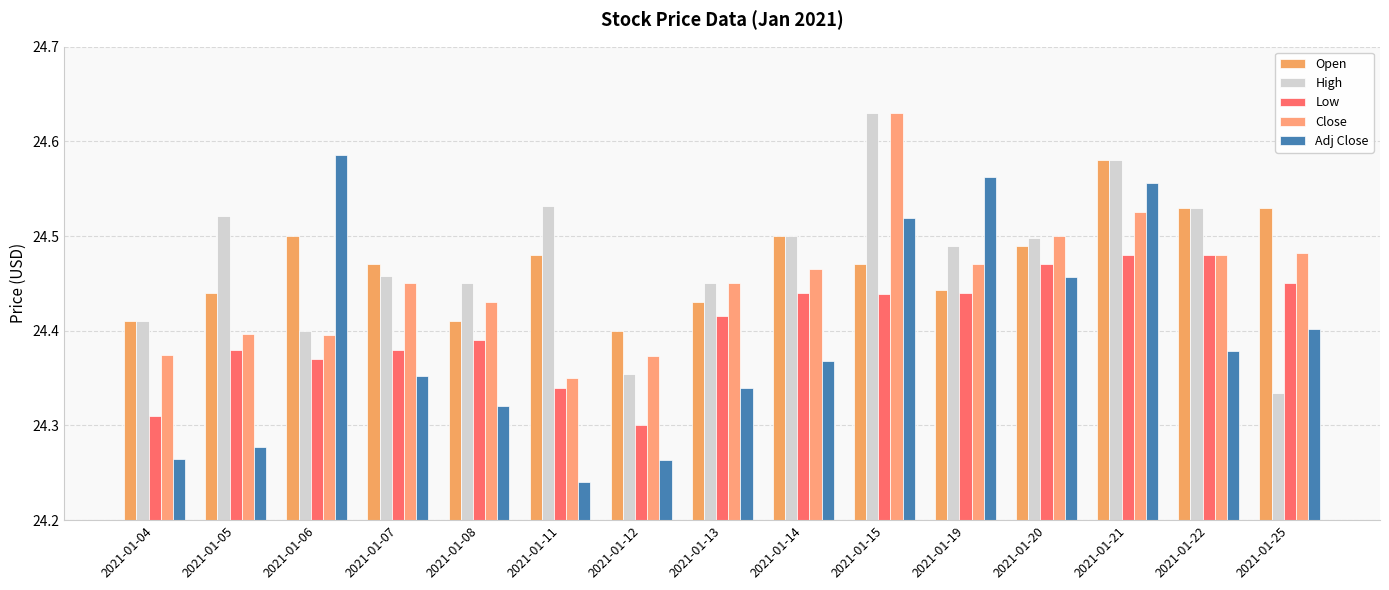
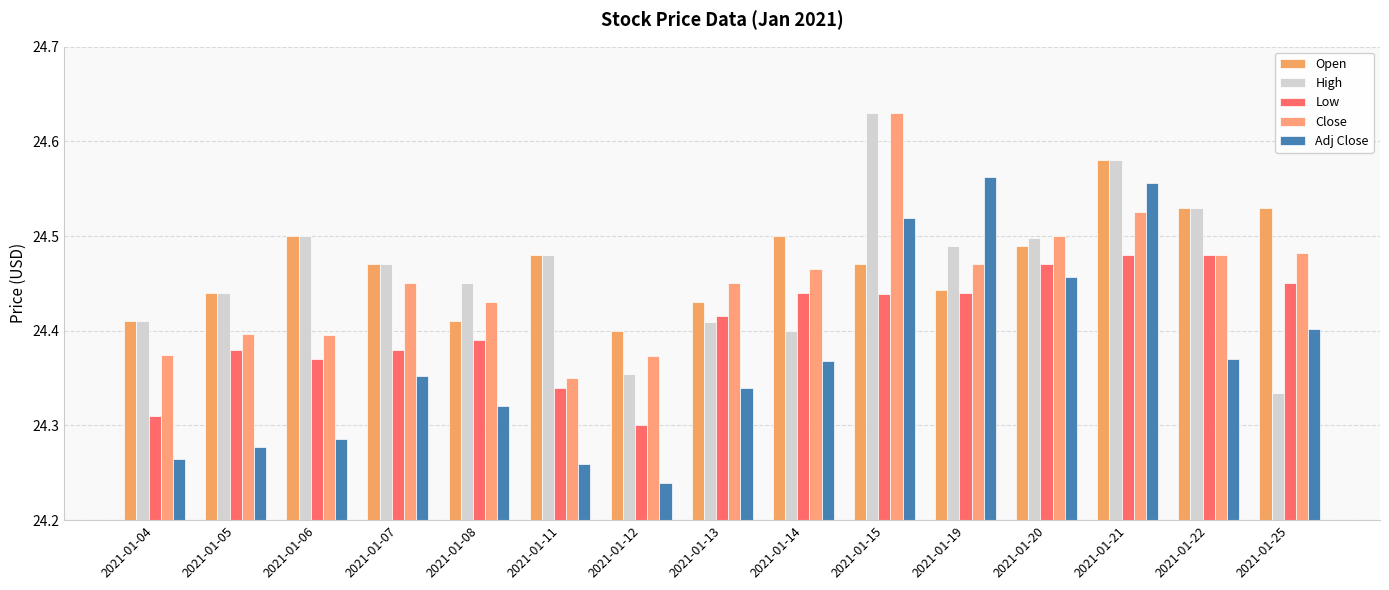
  {
    "High": {
      "2021-01-04": 24.41,
-     "2021-01-05": 24.52,
-     "2021-01-06": 24.4,
-     "2021-01-07": 24.46,
+     "2021-01-05": 24.44,
+     "2021-01-06": 24.5,
+     "2021-01-07": 24.47,
      "2021-01-08": 24.45,
-     "2021-01-11": 24.53,
+     "2021-01-11": 24.48,
      "2021-01-12": 24.35,
-     "2021-01-13": 24.45,
-     "2021-01-14": 24.5,
+     "2021-01-13": 24.41,
+     "2021-01-14": 24.4,
      "2021-01-15": 24.63,
      "2021-01-19": 24.49,
      "2021-01-20": 24.50,
      "2021-01-21": 24.58,
      "2021-01-22": 24.53,
      "2021-01-25": 24.33
    },
    "Adj Close": {
      "2021-01-04": 24.26,
      "2021-01-05": 24.28,
-     "2021-01-06": 24.59,
+     "2021-01-06": 24.29,
      "2021-01-07": 24.35,
      "2021-01-08": 24.32,
-     "2021-01-11": 24.24,
-     "2021-01-12": 24.26,
+     "2021-01-11": 24.26,
+     "2021-01-12": 24.24,
      "2021-01-13": 24.34,
      "2021-01-14": 24.37,
      "2021-01-15": 24.52,
      "2021-01-19": 24.56,
      "2021-01-20": 24.46,
      "2021-01-21": 24.56,
-     "2021-01-22": 24.38,
+     "2021-01-22": 24.37,
      "2021-01-25": 24.40
    }
  }
